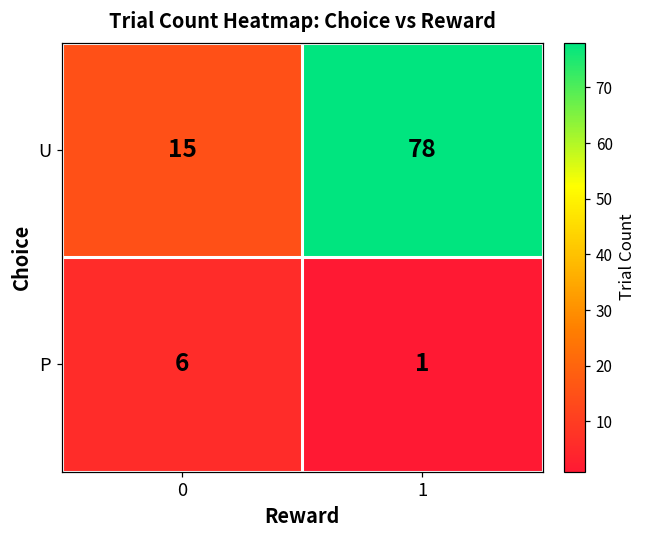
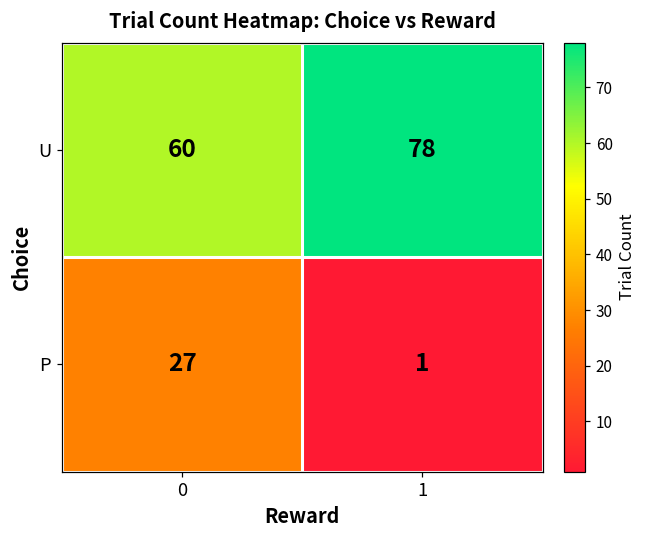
  {
    "U": {
-     "0": 15,
+     "0": 60,
      "1": 78
    },
    "P": {
-     "0": 6,
+     "0": 27,
      "1": 1
    }
  }
